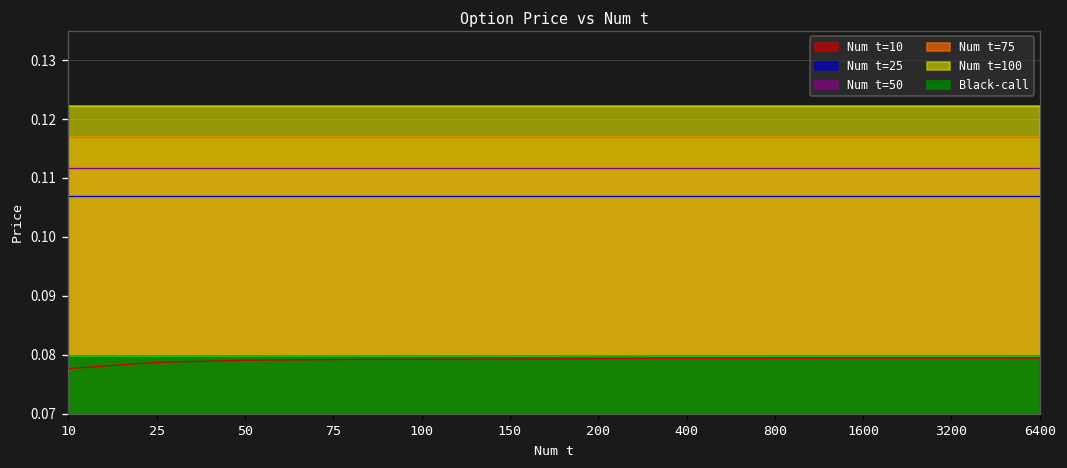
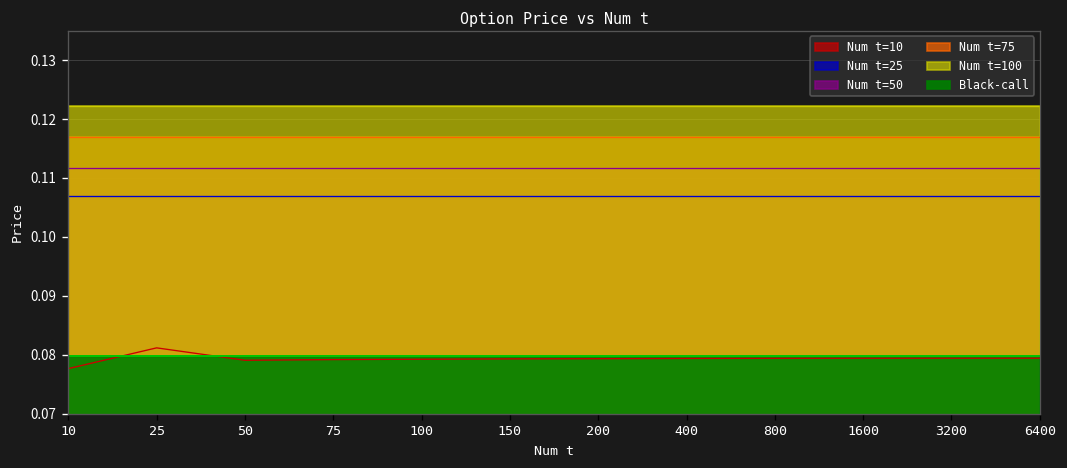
  {
    "Num t=10": {
      "10": 0.078,
-     "25": 0.079,
+     "25": 0.081,
      "50": 0.079
    },
    "Num t=25": {
      "10": 0.107,
      "25": 0.107,
      "50": 0.107,
      "75": 0.107,
      "100": 0.107,
      "150": 0.107,
      "200": 0.107,
      "400": 0.107,
      "800": 0.107,
      "1600": 0.107,
      "3200": 0.107,
      "6400": 0.107
    },
    "Num t=50": {
      "10": 0.112,
      "25": 0.112,
      "50": 0.112,
      "75": 0.112,
      "100": 0.112,
      "150": 0.112,
      "200": 0.112,
      "400": 0.112,
      "800": 0.112,
      "1600": 0.112,
      "3200": 0.112,
      "6400": 0.112
    },
    "Num t=75": {
      "10": 0.117,
      "25": 0.117,
      "50": 0.117,
      "75": 0.117,
      "100": 0.117,
      "150": 0.117,
      "200": 0.117,
      "400": 0.117,
      "800": 0.117,
      "1600": 0.117,
      "3200": 0.117,
      "6400": 0.117
    },
    "Num t=100": {
      "10": 0.122,
      "25": 0.122,
      "50": 0.122,
      "75": 0.122,
      "100": 0.122,
      "150": 0.122,
      "200": 0.122,
      "400": 0.122,
      "800": 0.122,
      "1600": 0.122,
      "3200": 0.122,
      "6400": 0.122
    },
    "Black-call": {
      "10": 0.080,
      "25": 0.080,
      "50": 0.080
    }
  }
